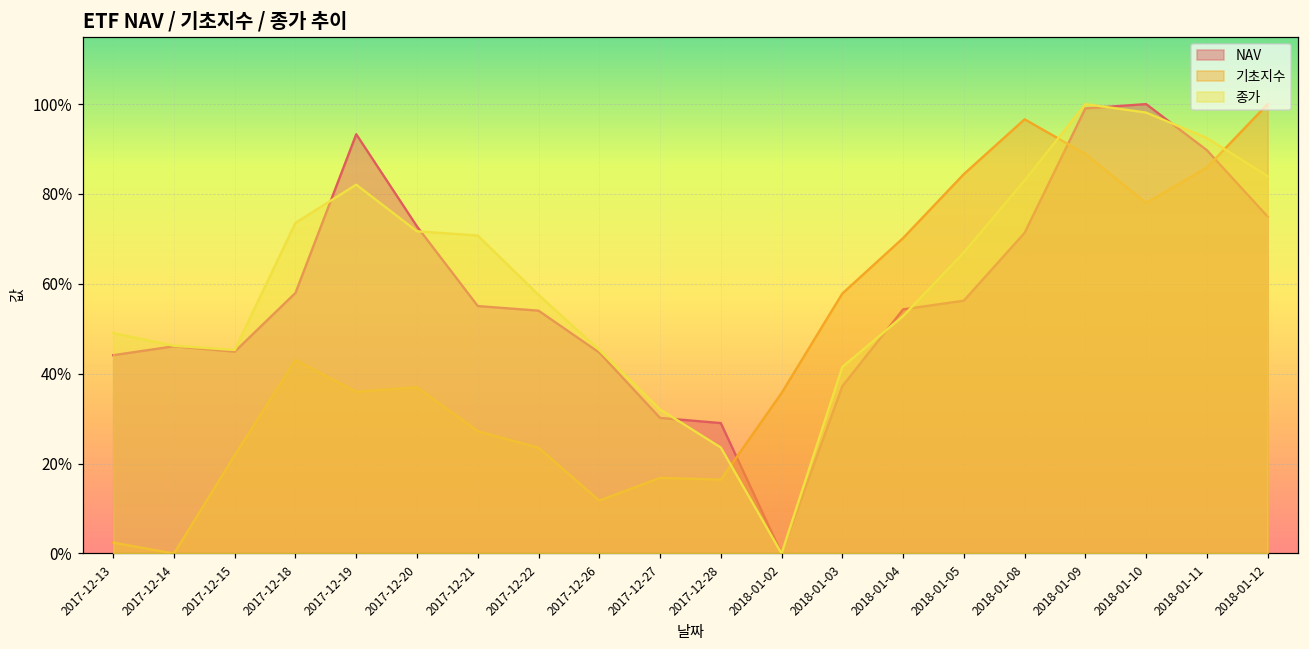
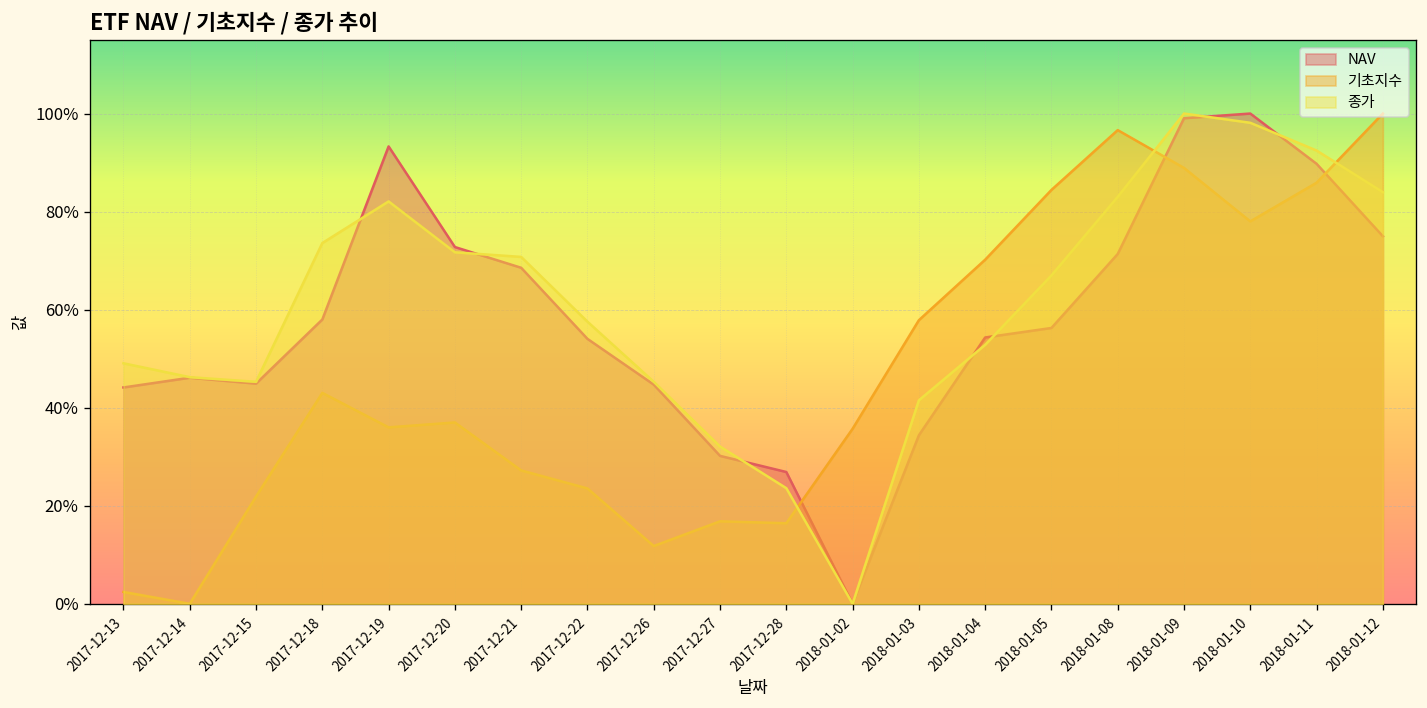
  {
    "NAV": {
      "2017-12-13": "44%",
      "2017-12-18": "58%",
      "2017-12-19": "93%",
      "2017-12-20": "73%",
-     "2017-12-21": "55%",
+     "2017-12-21": "69%",
      "2017-12-22": "54%",
      "2017-12-27": "30%",
-     "2017-12-28": "29%",
-     "2018-01-03": "37%",
+     "2017-12-28": "27%",
+     "2018-01-03": "34%",
      "2018-01-04": "54%",
      "2018-01-05": "56%",
      "2018-01-08": "71%",
      "2018-01-09": "99%",
      "2018-01-10": "100%",
      "2018-01-11": "90%",
      "2018-01-12": "75%"
    }
  }
